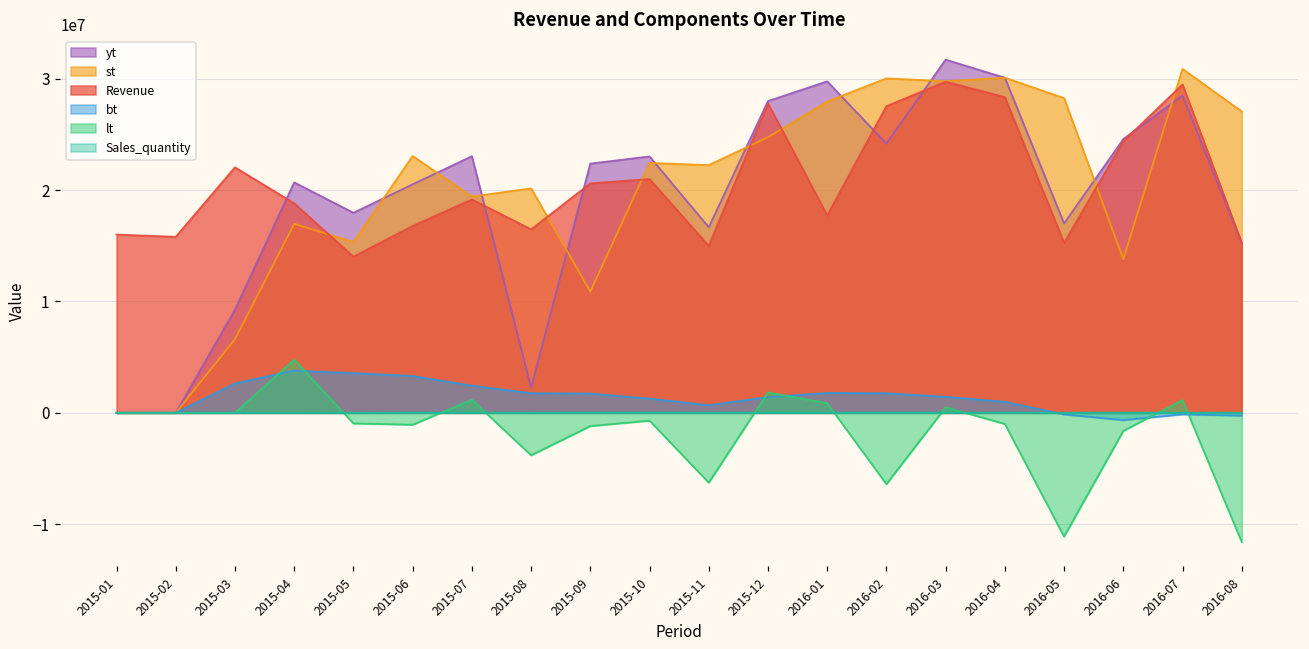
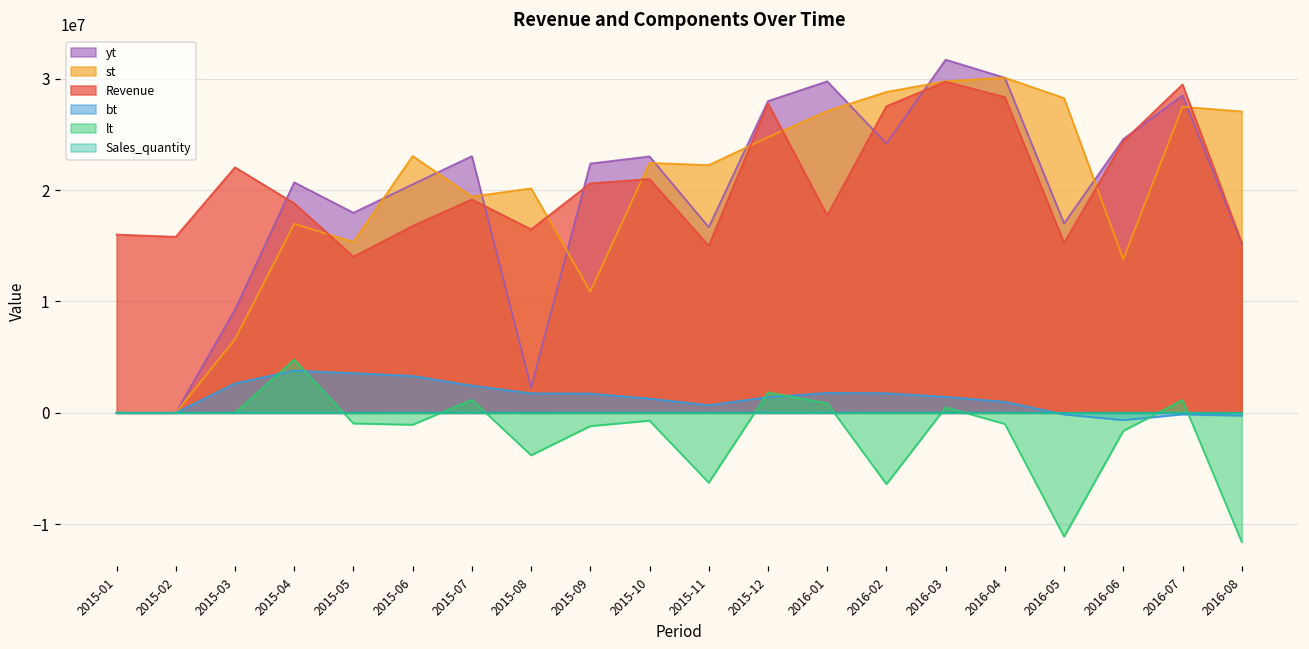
  {
    "yt": {
      "2015-03": 9300000,
      "2015-04": 20700000,
      "2015-05": 18000000,
      "2015-06": 20500000,
      "2015-07": 23000000,
      "2015-08": 2300000,
      "2015-09": 22400000,
      "2015-10": 23000000,
      "2015-11": 16700000,
      "2016-01": 29800000,
      "2016-02": 24200000,
      "2016-03": 31700000,
      "2016-05": 17000000,
      "2016-07": 28500000
    },
    "st": {
      "2015-03": 6600000,
      "2015-04": 17000000,
      "2015-05": 15300000,
      "2015-06": 23100000,
      "2015-07": 19400000,
      "2015-08": 20200000,
      "2015-09": 10900000,
      "2015-10": 22400000,
      "2015-11": 22200000,
      "2015-12": 24700000,
-     "2016-01": 28000000,
-     "2016-02": 30000000,
+     "2016-01": 27100000,
+     "2016-02": 28800000,
      "2016-05": 28300000,
      "2016-06": 13800000,
-     "2016-07": 30900000,
+     "2016-07": 27500000,
      "2016-08": 27100000
    },
    "Revenue": {
      "2015-01": 16000000,
      "2015-02": 15800000,
      "2015-03": 22000000,
      "2015-04": 18800000,
      "2015-05": 14000000,
      "2015-06": 16800000,
      "2015-07": 19200000,
      "2015-08": 16500000,
      "2015-09": 20600000,
      "2015-10": 21000000,
      "2015-11": 15000000,
      "2016-01": 17700000,
      "2016-02": 27500000,
      "2016-04": 28400000,
      "2016-05": 15300000,
      "2016-07": 29500000
    }
  }
